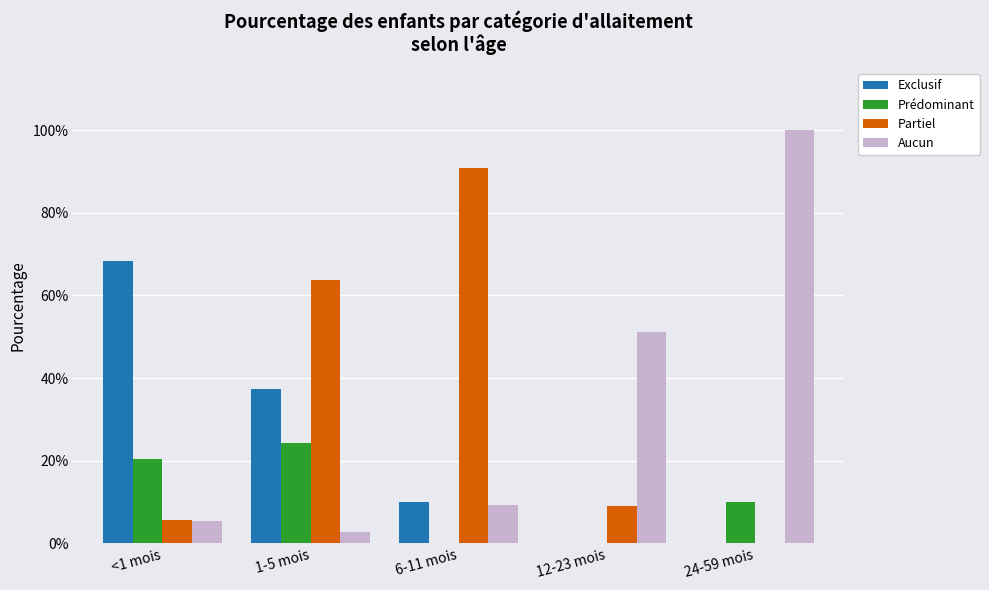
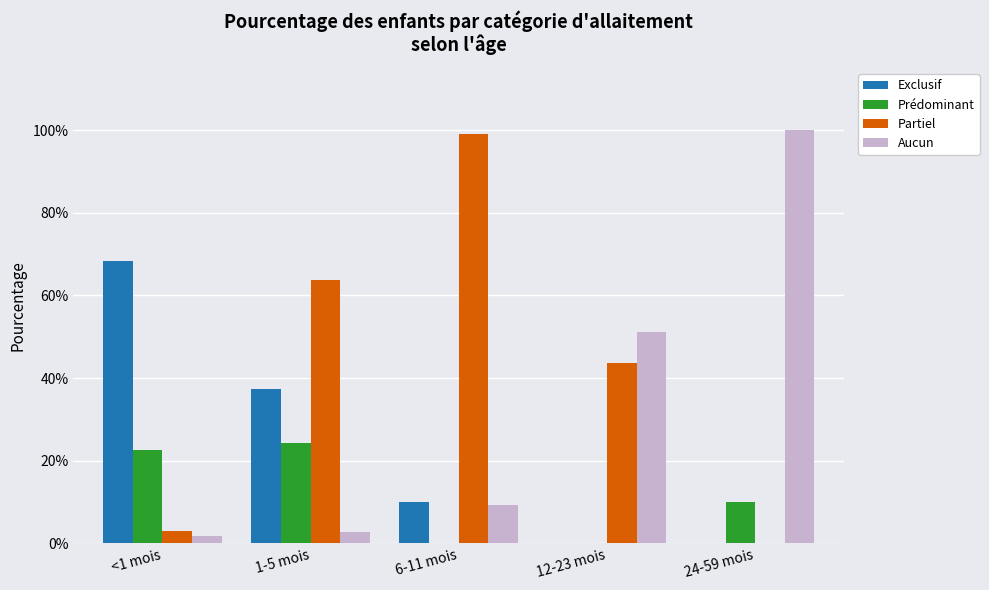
  {
    "Exclusif": {
      "<1 mois": "68%",
      "1-5 mois": "37%",
      "6-11 mois": "10%",
      "12-23 mois": "0%",
      "24-59 mois": "0%"
    },
    "Prédominant": {
-     "<1 mois": "20%",
+     "<1 mois": "23%",
      "1-5 mois": "24%",
      "6-11 mois": "0%",
      "12-23 mois": "0%",
      "24-59 mois": "10%"
    },
    "Partiel": {
-     "<1 mois": "6%",
+     "<1 mois": "3%",
      "1-5 mois": "64%",
-     "6-11 mois": "91%",
-     "12-23 mois": "9%",
+     "6-11 mois": "99%",
+     "12-23 mois": "44%",
      "24-59 mois": "0%"
    },
    "Aucun": {
-     "<1 mois": "5%",
+     "<1 mois": "2%",
      "1-5 mois": "3%",
      "6-11 mois": "9%",
      "12-23 mois": "51%",
      "24-59 mois": "100%"
    }
  }
